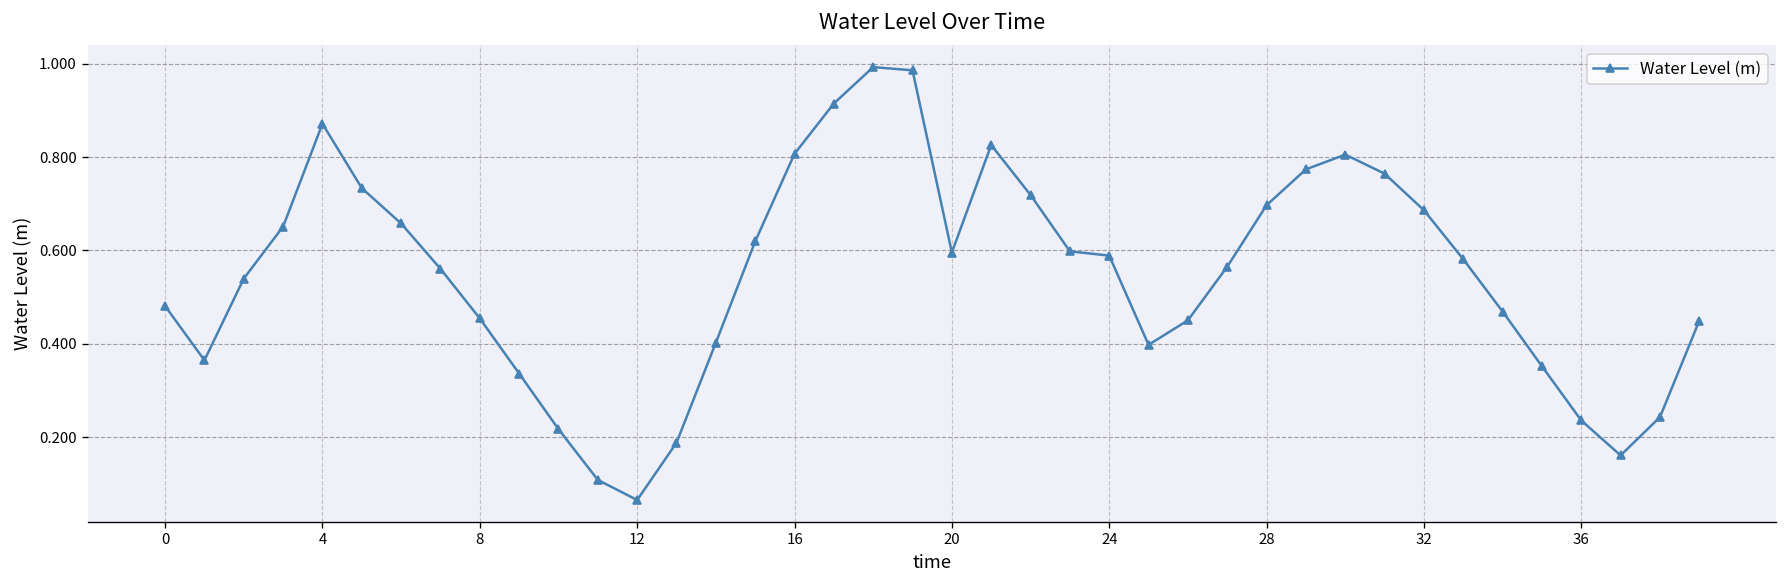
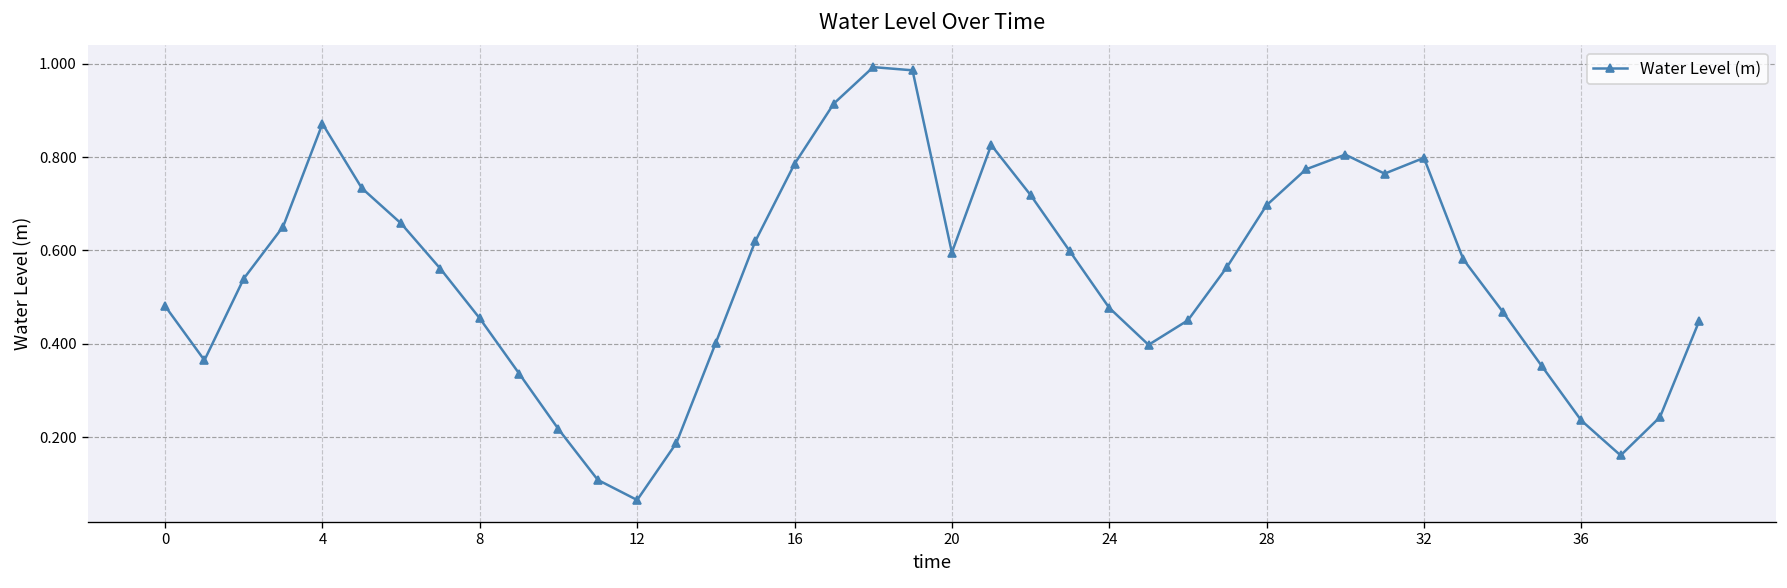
  {
    "0": 0.48,
    "4": 0.87,
    "8": 0.45,
    "12": 0.07,
-   "16": 0.81,
+   "16": 0.79,
    "20": 0.60,
-   "24": 0.59,
+   "24": 0.48,
    "28": 0.70,
-   "32": 0.69,
+   "32": 0.80,
    "36": 0.24
  }
